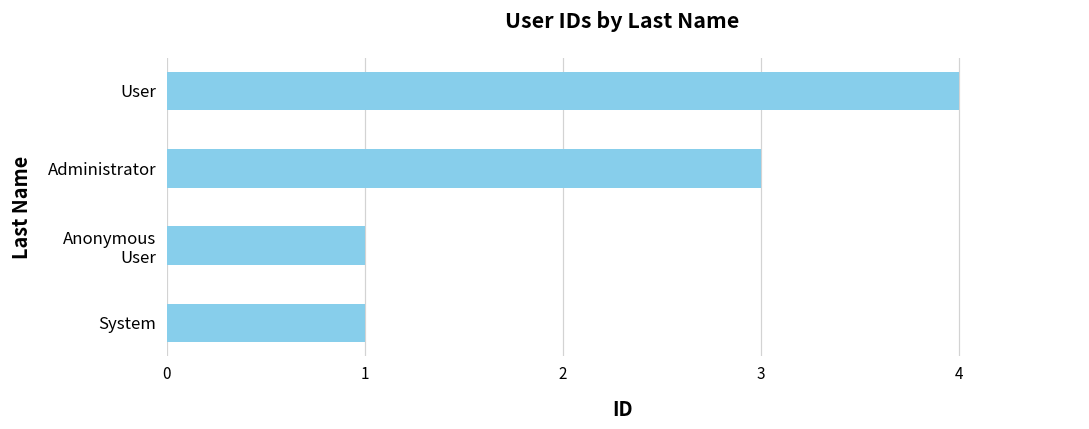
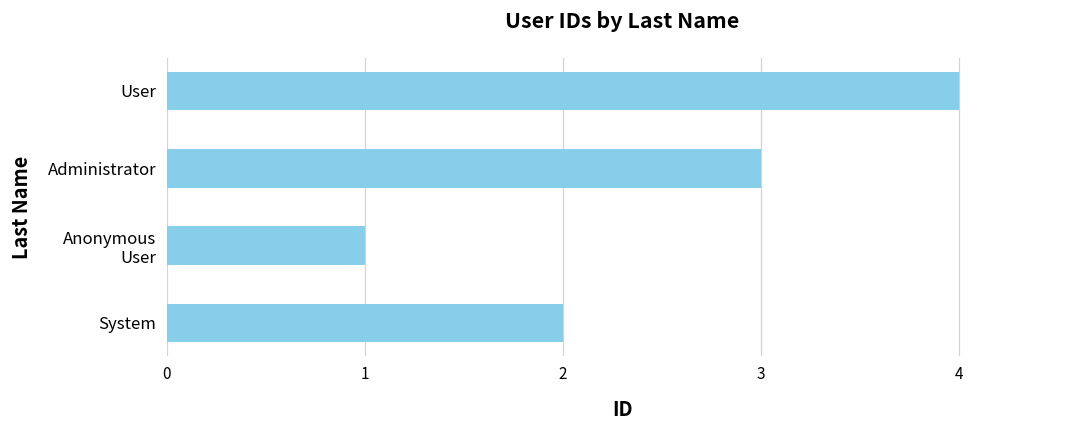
  {
    "User": 4,
    "Administrator": 3,
    "Anonymous User": 1,
-   "System": 1
+   "System": 2
  }
